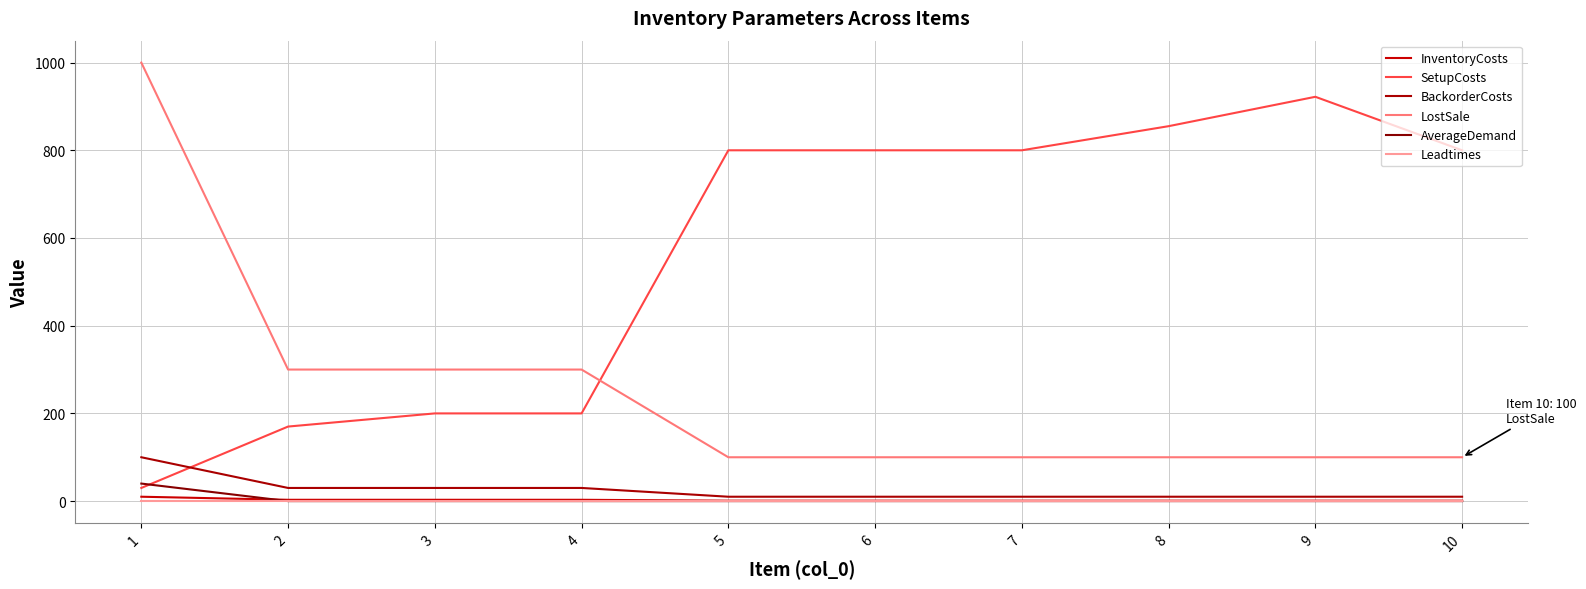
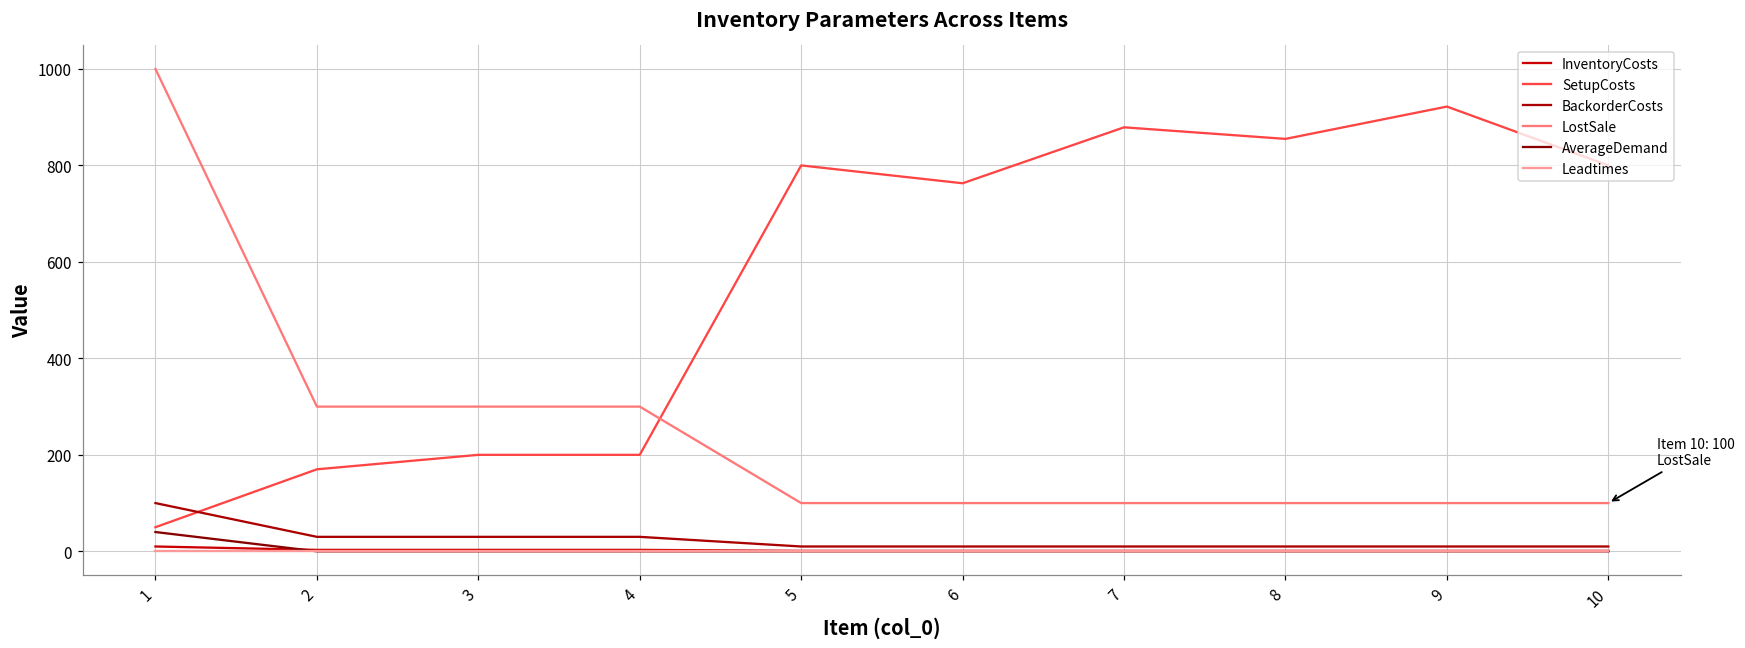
  {
    "SetupCosts": {
-     "1": 30,
+     "1": 50,
      "2": 170,
      "3": 200,
      "4": 200,
      "5": 800,
-     "6": 800,
-     "7": 800,
+     "6": 760,
+     "7": 880,
      "8": 860,
      "9": 920
    }
  }
